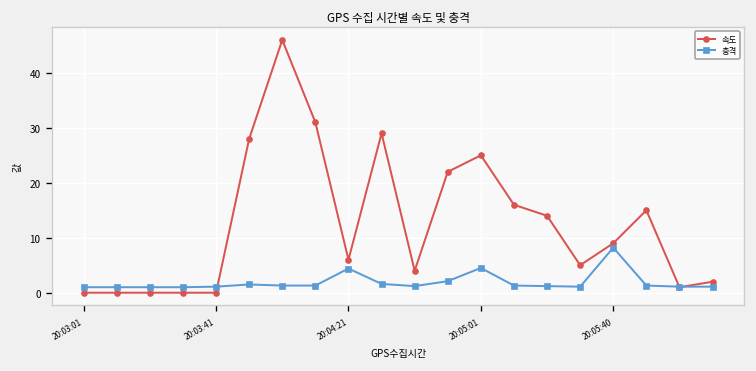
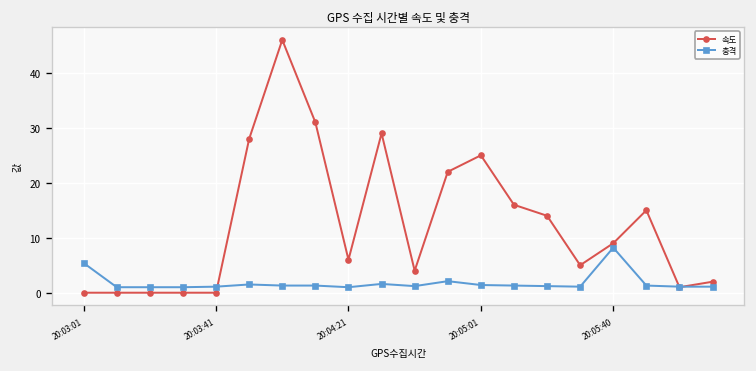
  {
    "속도": {
      "20:03:01": 0,
      "20:03:41": 0,
      "20:04:21": 6,
      "20:05:01": 25,
      "20:05:40": 9
    },
    "충격": {
-     "20:03:01": 1,
+     "20:03:01": 5,
      "20:03:41": 1,
-     "20:04:21": 4,
-     "20:05:01": 5,
+     "20:04:21": 1,
+     "20:05:01": 1,
      "20:05:40": 8
    }
  }
